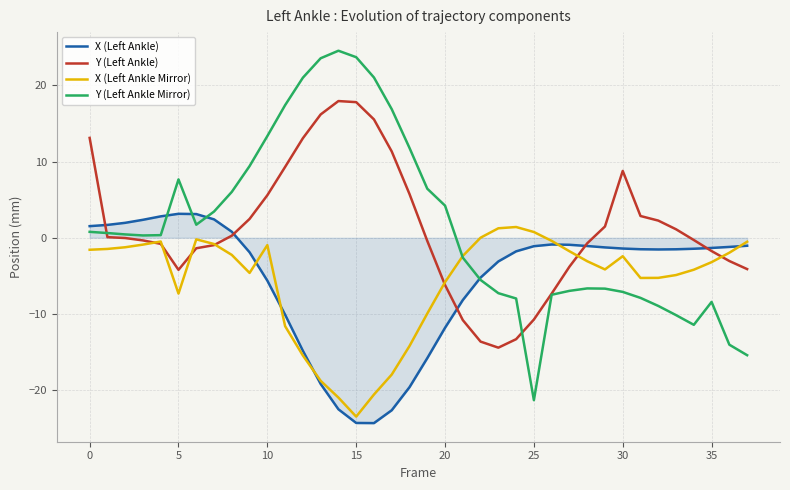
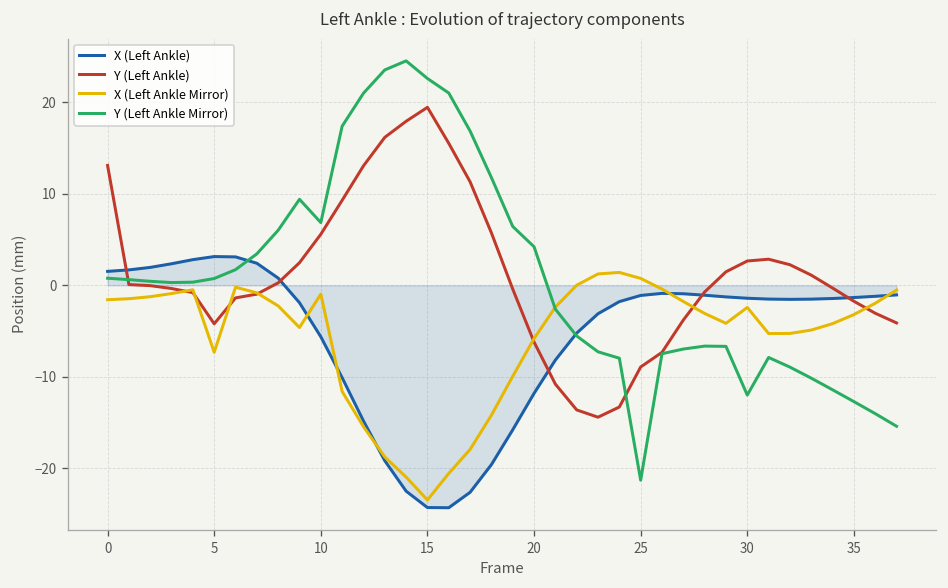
  {
    "Y (Left Ankle)": {
      "0": 13,
      "5": -4,
      "10": 6,
-     "15": 18,
+     "15": 19,
      "20": -6,
-     "25": -11,
-     "30": 9,
+     "25": -9,
+     "30": 3,
      "35": -2
    },
    "X (Left Ankle Mirror)": {
      "0": -2,
      "5": -7,
      "10": -1,
      "15": -23,
      "20": -6,
      "25": 1,
      "30": -2,
      "35": -3
    },
    "Y (Left Ankle Mirror)": {
      "0": 1,
-     "5": 8,
-     "10": 13,
-     "15": 24,
+     "5": 1,
+     "10": 7,
+     "15": 23,
      "20": 4,
      "25": -21,
-     "30": -7,
-     "35": -8
+     "30": -12,
+     "35": -13
    }
  }
